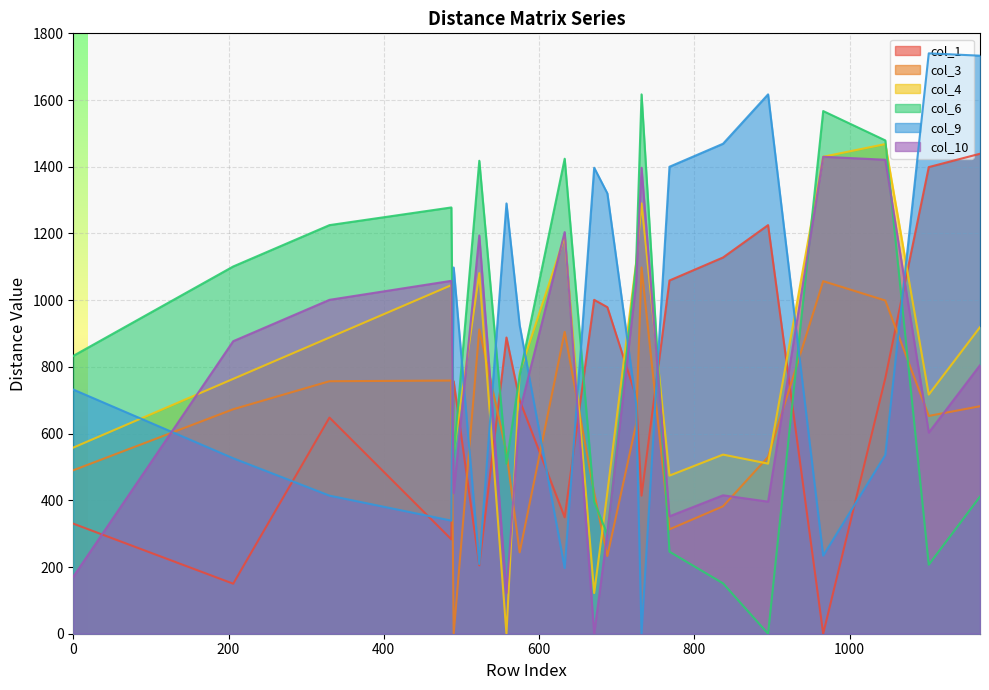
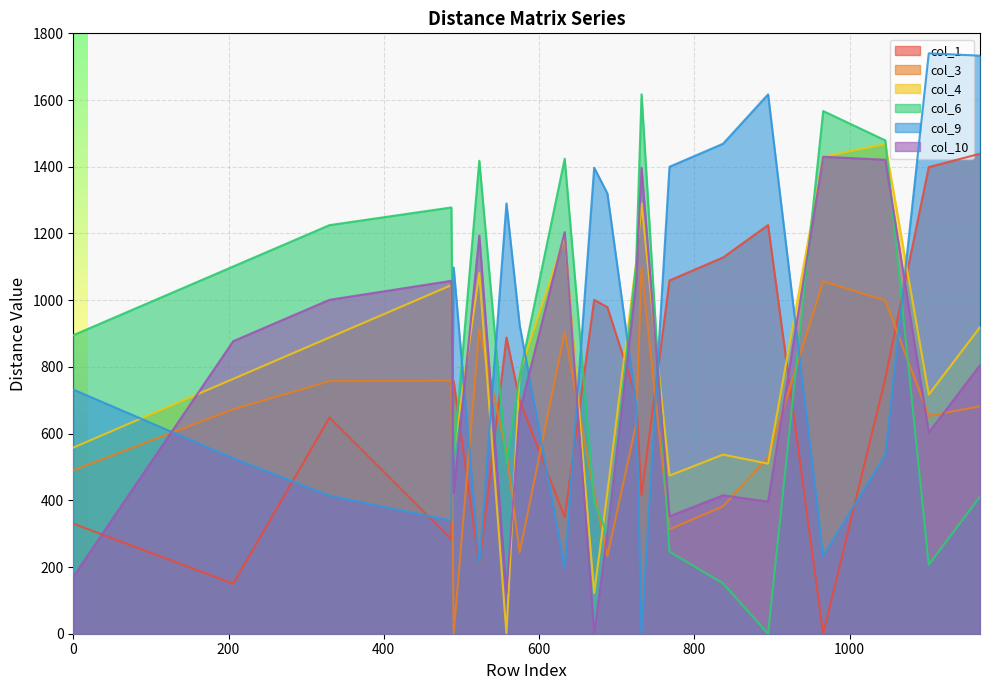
  {
    "col_4": {
      "0": 560
    },
    "col_6": {
-     "0": 830
+     "0": 900
    },
    "col_9": {
      "0": 730
    },
    "col_10": {
      "0": 170
    }
  }
